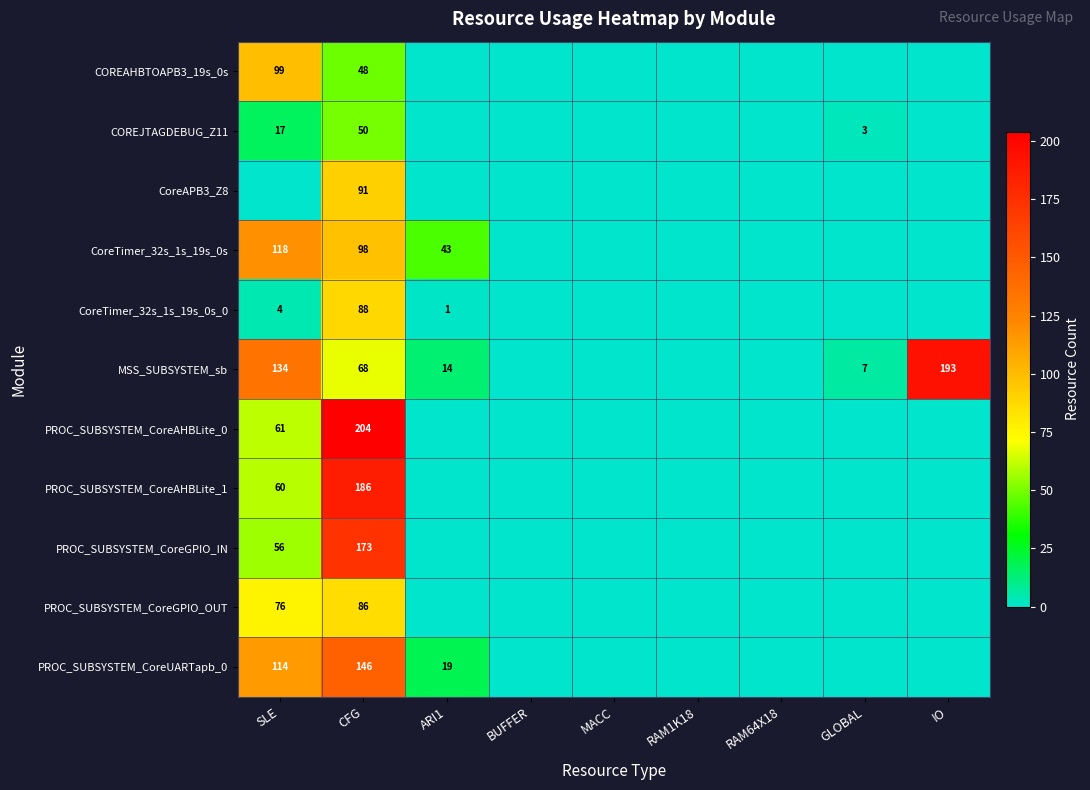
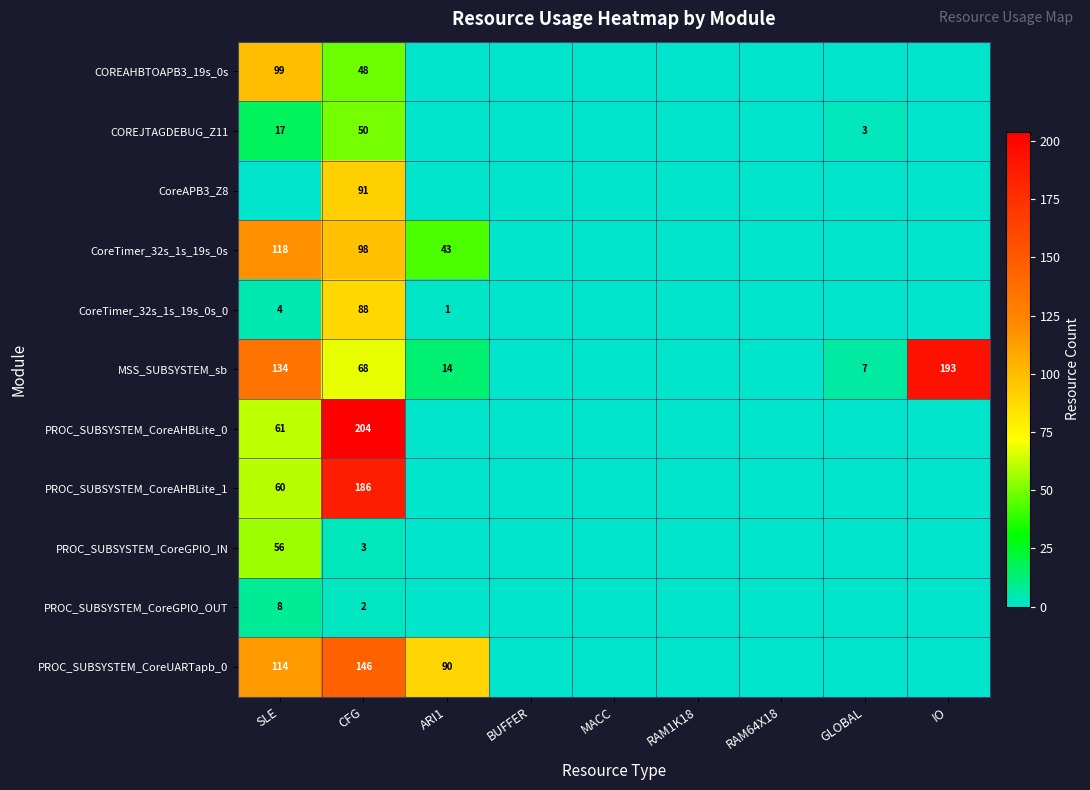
  {
    "COREAHBTOAPB3_19s_0s": {
      "SLE": 99,
      "CFG": 48
    },
    "COREJTAGDEBUG_Z11": {
      "SLE": 17,
      "CFG": 50,
      "GLOBAL": 3
    },
    "CoreAPB3_Z8": {
      "CFG": 91
    },
    "CoreTimer_32s_1s_19s_0s": {
      "SLE": 118,
      "CFG": 98,
      "ARI1": 43
    },
    "CoreTimer_32s_1s_19s_0s_0": {
      "SLE": 4,
      "CFG": 88,
      "ARI1": 1
    },
    "MSS_SUBSYSTEM_sb": {
      "SLE": 134,
      "CFG": 68,
      "ARI1": 14,
      "GLOBAL": 7,
      "IO": 193
    },
    "PROC_SUBSYSTEM_CoreAHBLite_0": {
      "SLE": 61,
      "CFG": 204
    },
    "PROC_SUBSYSTEM_CoreAHBLite_1": {
      "SLE": 60,
      "CFG": 186
    },
    "PROC_SUBSYSTEM_CoreGPIO_IN": {
      "SLE": 56,
-     "CFG": 173
+     "CFG": 3
    },
    "PROC_SUBSYSTEM_CoreGPIO_OUT": {
-     "SLE": 76,
-     "CFG": 86
+     "SLE": 8,
+     "CFG": 2
    },
    "PROC_SUBSYSTEM_CoreUARTapb_0": {
      "SLE": 114,
      "CFG": 146,
-     "ARI1": 19
+     "ARI1": 90
    }
  }
